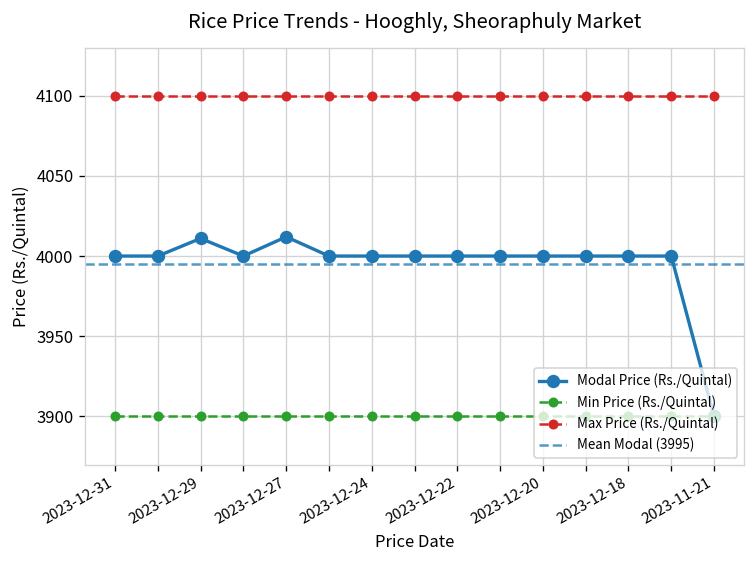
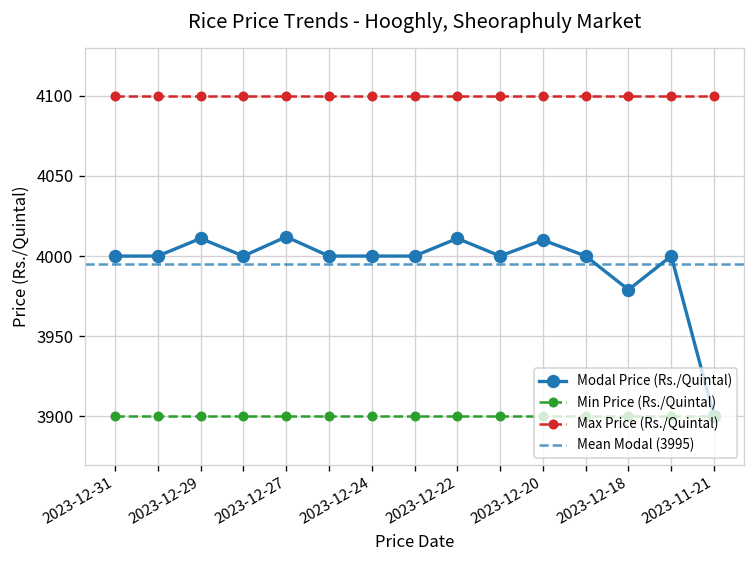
  {
    "Modal Price (Rs./Quintal)": {
      "2023-12-31": 4000,
      "2023-12-29": 4011,
      "2023-12-27": 4012,
      "2023-12-24": 4000,
-     "2023-12-22": 4000,
-     "2023-12-20": 4000,
-     "2023-12-18": 4000
+     "2023-12-22": 4011,
+     "2023-12-20": 4010,
+     "2023-12-18": 3979
    },
    "Min Price (Rs./Quintal)": {
      "2023-12-31": 3900,
      "2023-12-29": 3900,
      "2023-12-27": 3900,
      "2023-12-24": 3900,
      "2023-12-22": 3900
    },
    "Max Price (Rs./Quintal)": {
      "2023-12-31": 4100,
      "2023-12-29": 4100,
      "2023-12-27": 4100,
      "2023-12-24": 4100,
      "2023-12-22": 4100,
      "2023-12-20": 4100,
      "2023-12-18": 4100,
      "2023-11-21": 4100
    }
  }
